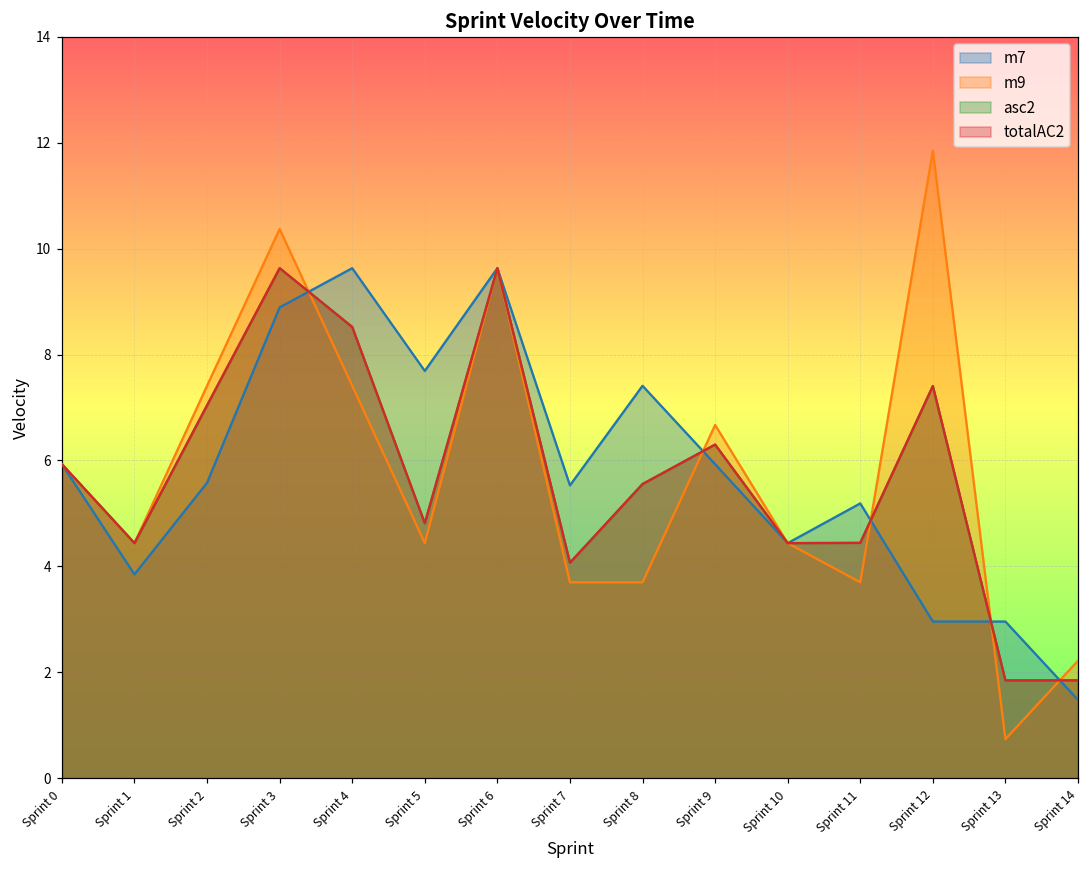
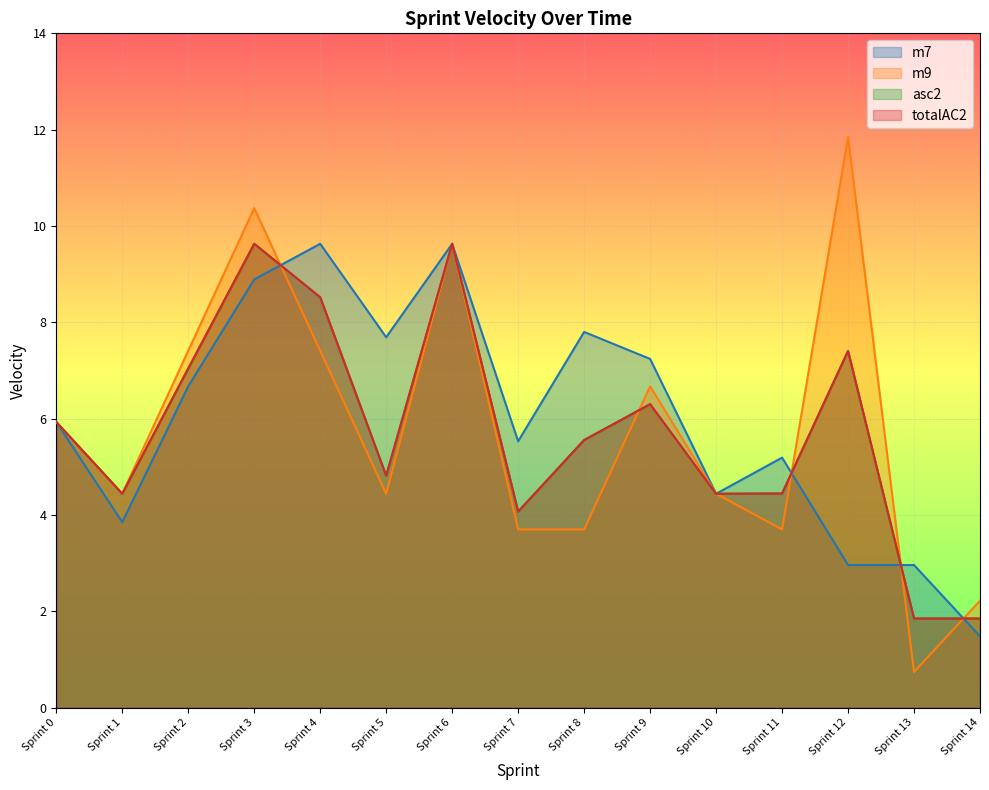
  {
    "m7": {
      "Sprint 1": 3.9,
-     "Sprint 2": 5.6,
+     "Sprint 2": 6.7,
      "Sprint 3": 8.9,
      "Sprint 4": 9.6,
      "Sprint 5": 7.7,
      "Sprint 7": 5.5,
-     "Sprint 8": 7.4,
-     "Sprint 9": 5.9,
+     "Sprint 8": 7.8,
+     "Sprint 9": 7.2,
      "Sprint 11": 5.2,
      "Sprint 12": 3.0,
      "Sprint 13": 3.0,
      "Sprint 14": 1.5
    }
  }
